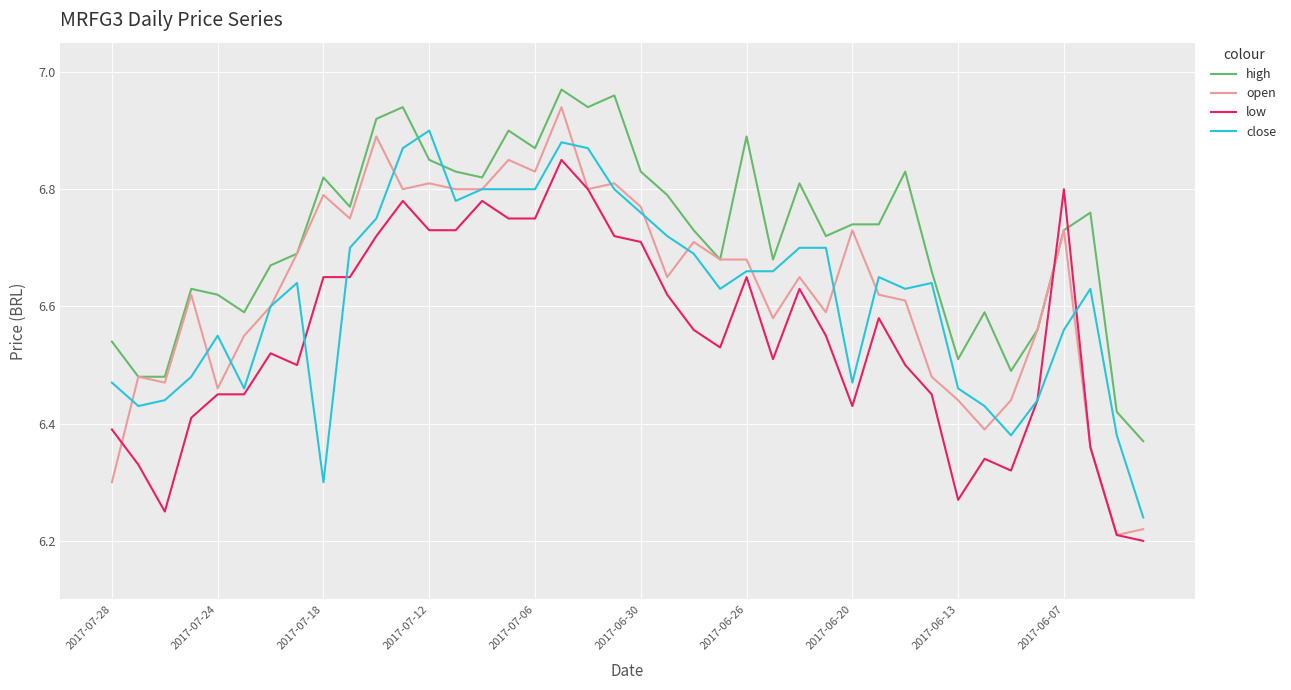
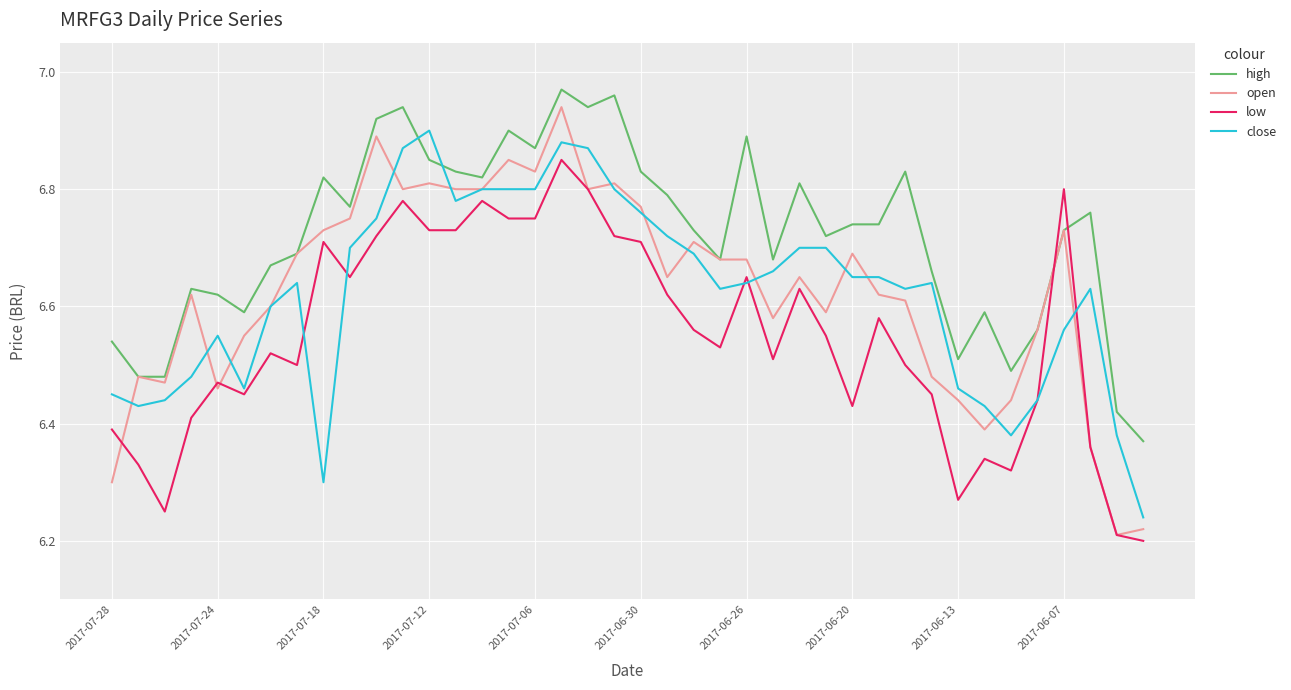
  {
    "high": {
      "2017-07-28": 6.54,
      "2017-07-24": 6.62,
      "2017-07-18": 6.82,
      "2017-07-12": 6.85,
      "2017-07-06": 6.87,
      "2017-06-30": 6.83,
      "2017-06-26": 6.89,
      "2017-06-20": 6.74,
      "2017-06-13": 6.51
    },
    "open": {
      "2017-07-28": 6.30,
      "2017-07-24": 6.46,
-     "2017-07-18": 6.79,
+     "2017-07-18": 6.73,
      "2017-07-12": 6.81,
      "2017-07-06": 6.83,
      "2017-06-30": 6.77,
      "2017-06-26": 6.68,
-     "2017-06-20": 6.73,
+     "2017-06-20": 6.69,
      "2017-06-13": 6.44
    },
    "low": {
      "2017-07-28": 6.39,
-     "2017-07-24": 6.45,
-     "2017-07-18": 6.65,
+     "2017-07-24": 6.47,
+     "2017-07-18": 6.71,
      "2017-07-12": 6.73,
      "2017-07-06": 6.75,
      "2017-06-30": 6.71,
      "2017-06-26": 6.65,
      "2017-06-20": 6.43,
      "2017-06-13": 6.27,
      "2017-06-07": 6.80
    },
    "close": {
-     "2017-07-28": 6.47,
+     "2017-07-28": 6.45,
      "2017-07-24": 6.55,
      "2017-07-18": 6.30,
      "2017-07-12": 6.90,
      "2017-07-06": 6.80,
      "2017-06-30": 6.76,
-     "2017-06-26": 6.66,
-     "2017-06-20": 6.47,
+     "2017-06-26": 6.64,
+     "2017-06-20": 6.65,
      "2017-06-13": 6.46,
      "2017-06-07": 6.56
    }
  }
